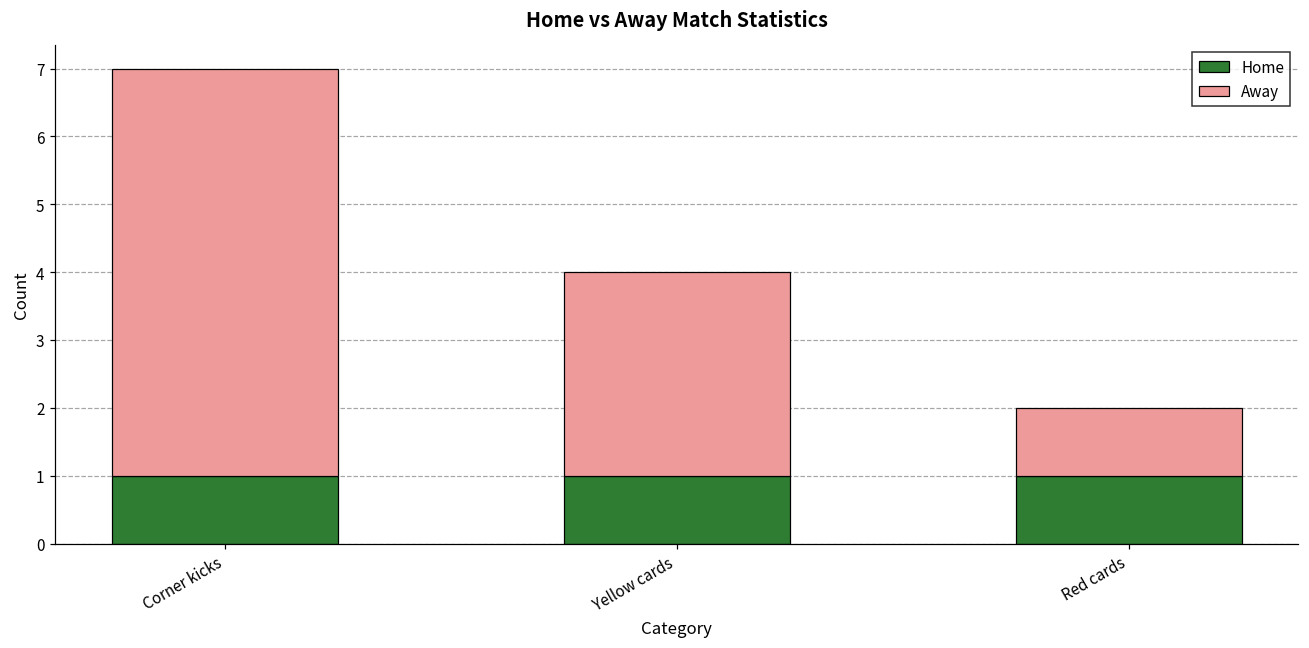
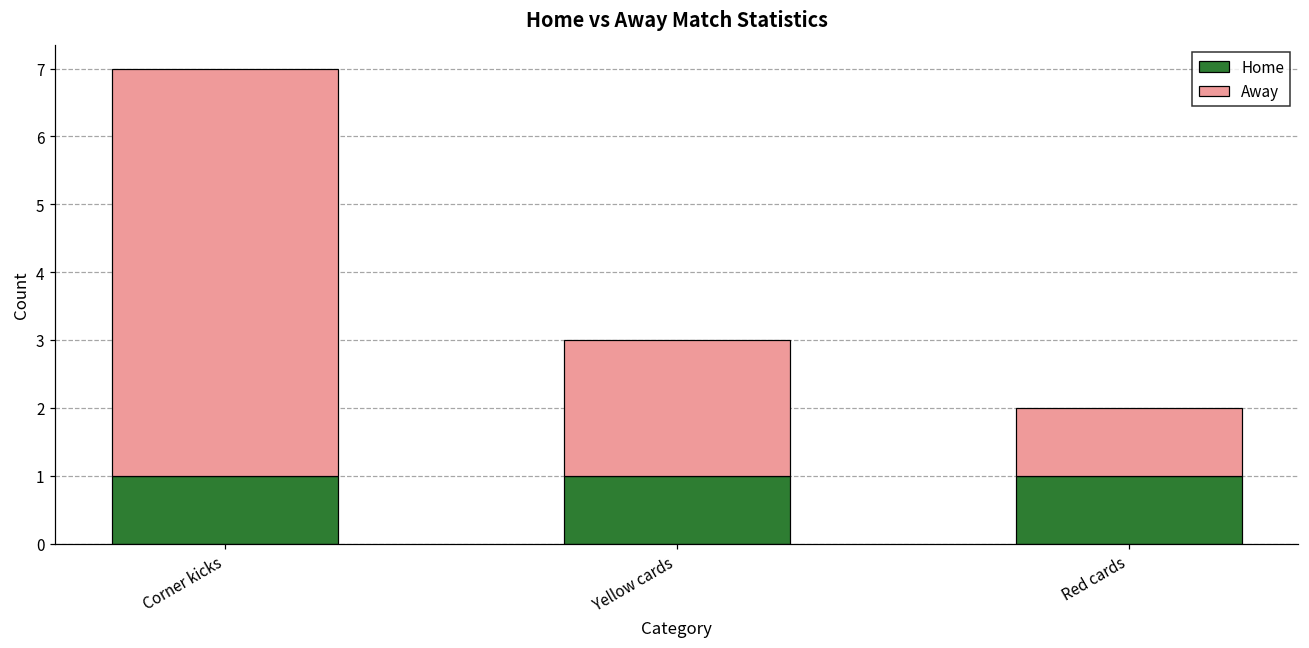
  {
    "Home": {
      "Corner kicks": 1,
      "Yellow cards": 1,
      "Red cards": 1
    },
    "Away": {
      "Corner kicks": 6,
-     "Yellow cards": 3,
+     "Yellow cards": 2,
      "Red cards": 1
    }
  }
